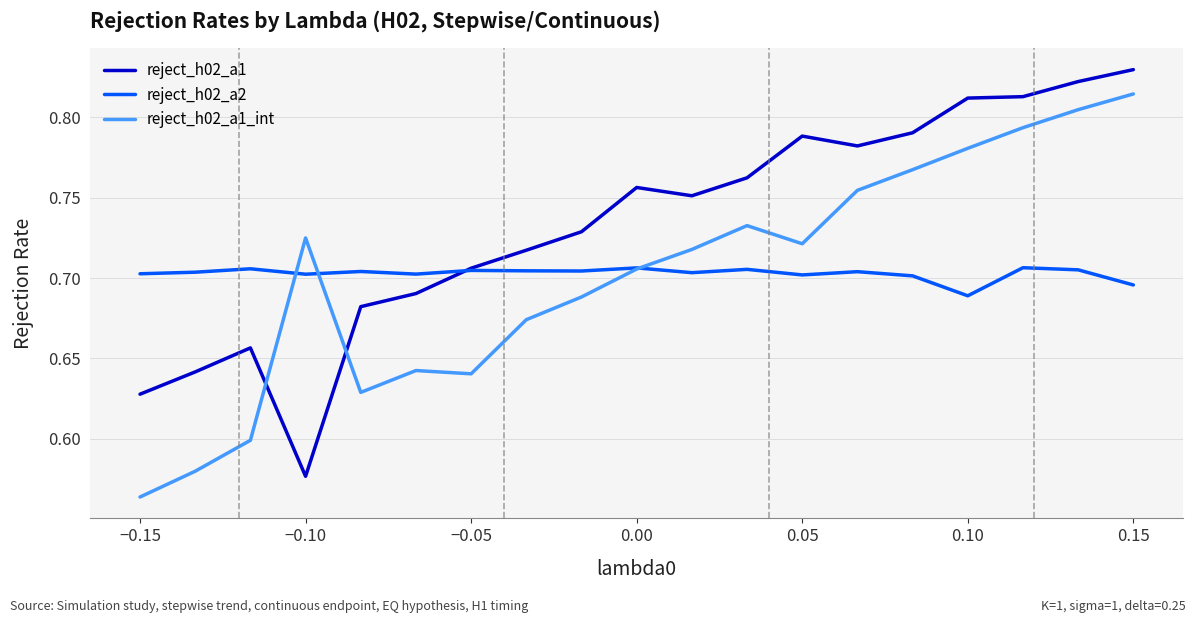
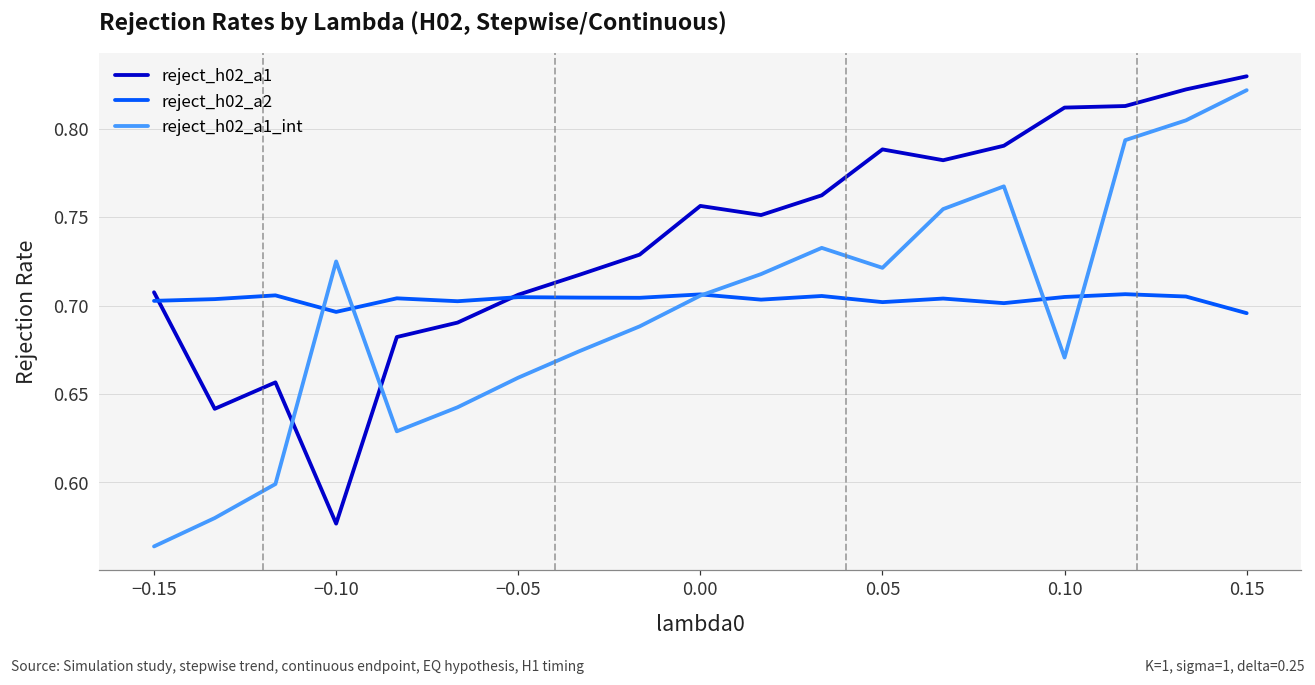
  {
    "reject_h02_a1": {
-     "−0.15": 0.628,
+     "−0.15": 0.708,
      "−0.10": 0.577,
      "0.00": 0.756,
      "0.05": 0.788,
      "0.10": 0.812,
      "0.15": 0.830
    },
    "reject_h02_a2": {
      "−0.15": 0.703,
-     "−0.10": 0.702,
+     "−0.10": 0.696,
      "0.05": 0.702,
-     "0.10": 0.689,
+     "0.10": 0.705,
      "0.15": 0.696
    },
    "reject_h02_a1_int": {
      "−0.15": 0.564,
      "−0.10": 0.725,
-     "−0.05": 0.640,
+     "−0.05": 0.659,
      "0.05": 0.721,
-     "0.10": 0.781,
-     "0.15": 0.815
+     "0.10": 0.671,
+     "0.15": 0.822
    }
  }
